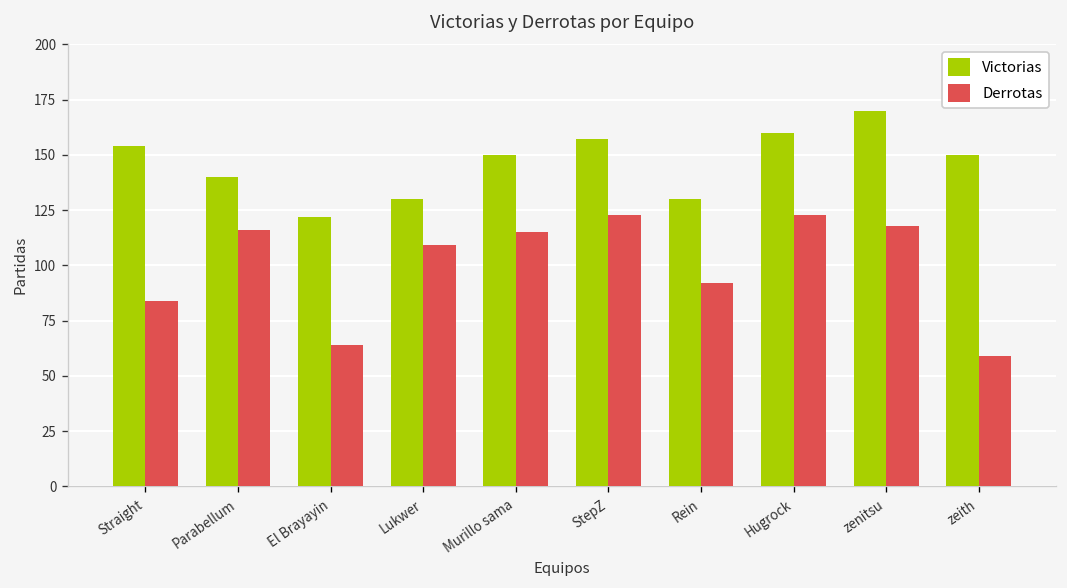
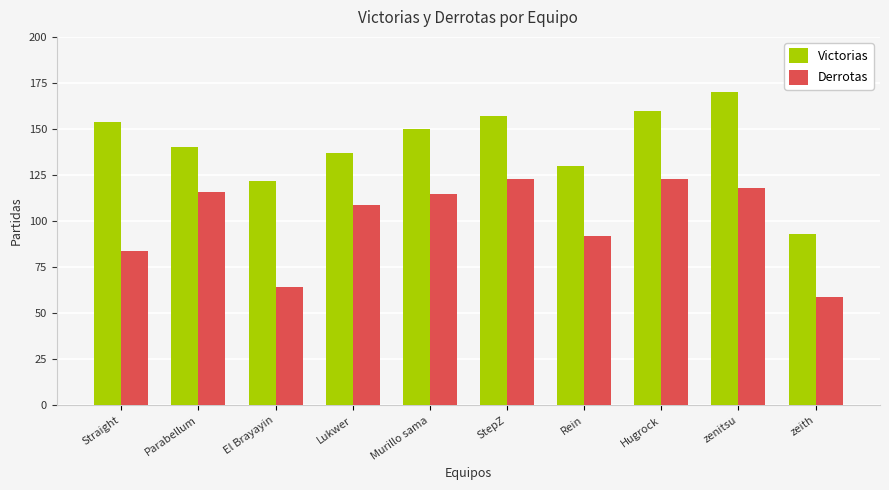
  {
    "Victorias": {
      "Straight": 154,
      "Parabellum": 140,
      "El Brayayin": 122,
-     "Lukwer": 130,
+     "Lukwer": 137,
      "Murillo sama": 150,
      "StepZ": 157,
      "Rein": 130,
      "Hugrock": 160,
      "zenitsu": 170,
-     "zeith": 150
+     "zeith": 93
    },
    "Derrotas": {
      "Straight": 84,
      "Parabellum": 116,
      "El Brayayin": 64,
      "Lukwer": 109,
      "Murillo sama": 115,
      "StepZ": 123,
      "Rein": 92,
      "Hugrock": 123,
      "zenitsu": 118,
      "zeith": 59
    }
  }
